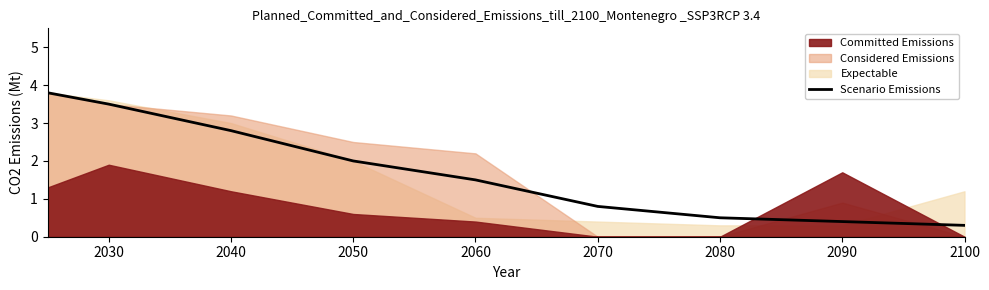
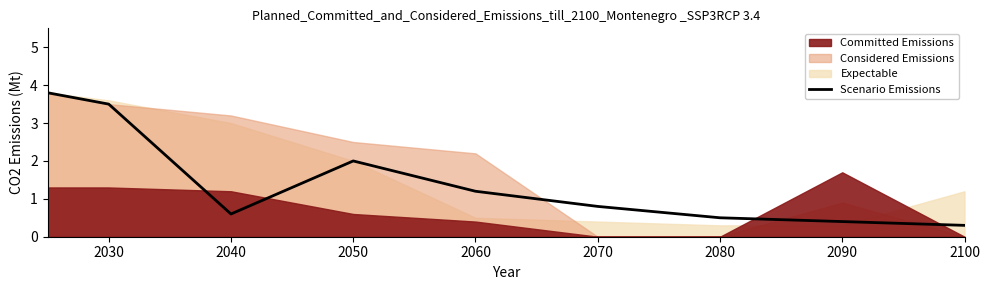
  {
    "Expectable": {
      "2030": 3.6,
      "2040": 3.0,
      "2060": 0.5,
      "2070": 0.4,
      "2080": 0.3,
      "2090": 0.3,
      "2100": 1.2
    },
    "Scenario Emissions": {
-     "2040": 2.8,
-     "2060": 1.5,
+     "2040": 0.6,
+     "2060": 1.2,
      "2070": 0.8,
      "2080": 0.5,
      "2090": 0.4,
      "2100": 0.3
    },
    "Considered Emissions": {
      "2040": 3.2,
      "2050": 2.5,
      "2060": 2.2,
      "2090": 0.9
    },
    "Committed Emissions": {
-     "2030": 1.9,
+     "2030": 1.3,
      "2040": 1.2,
      "2050": 0.6,
      "2060": 0.4,
      "2090": 1.7
    }
  }
